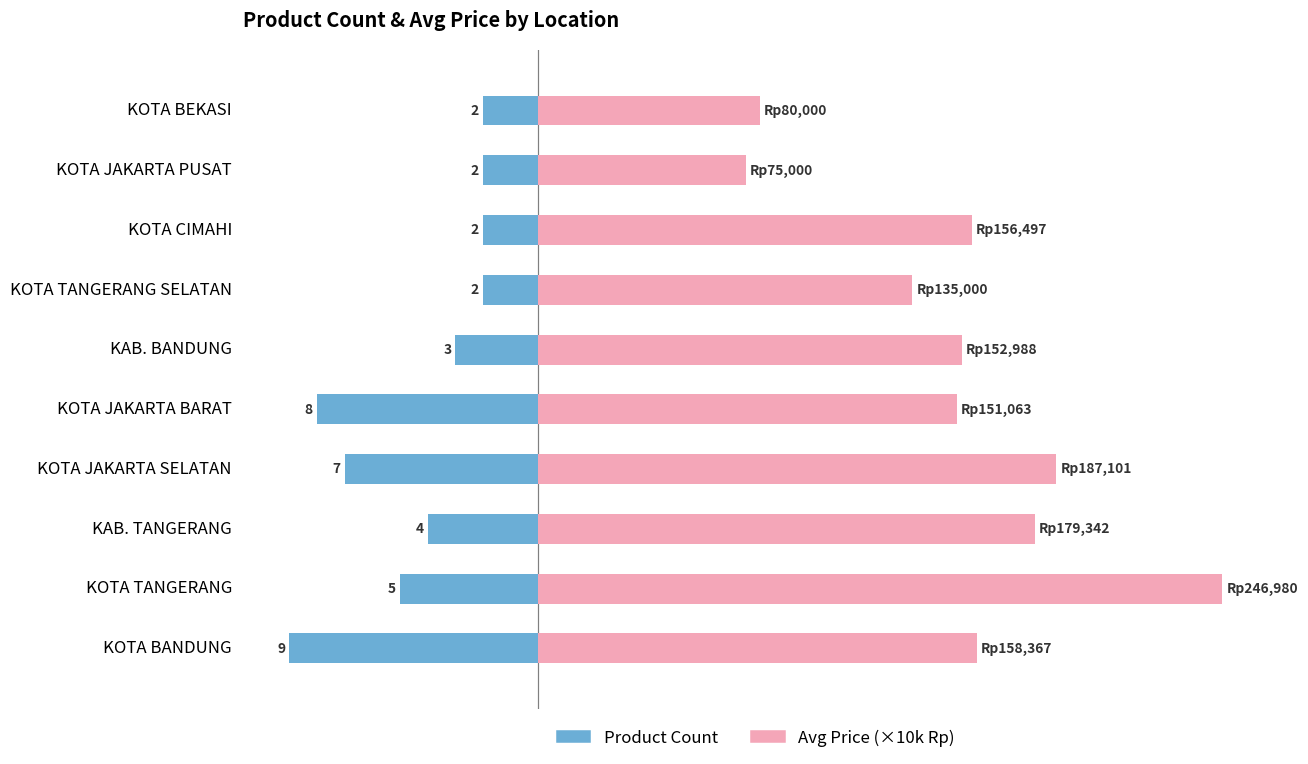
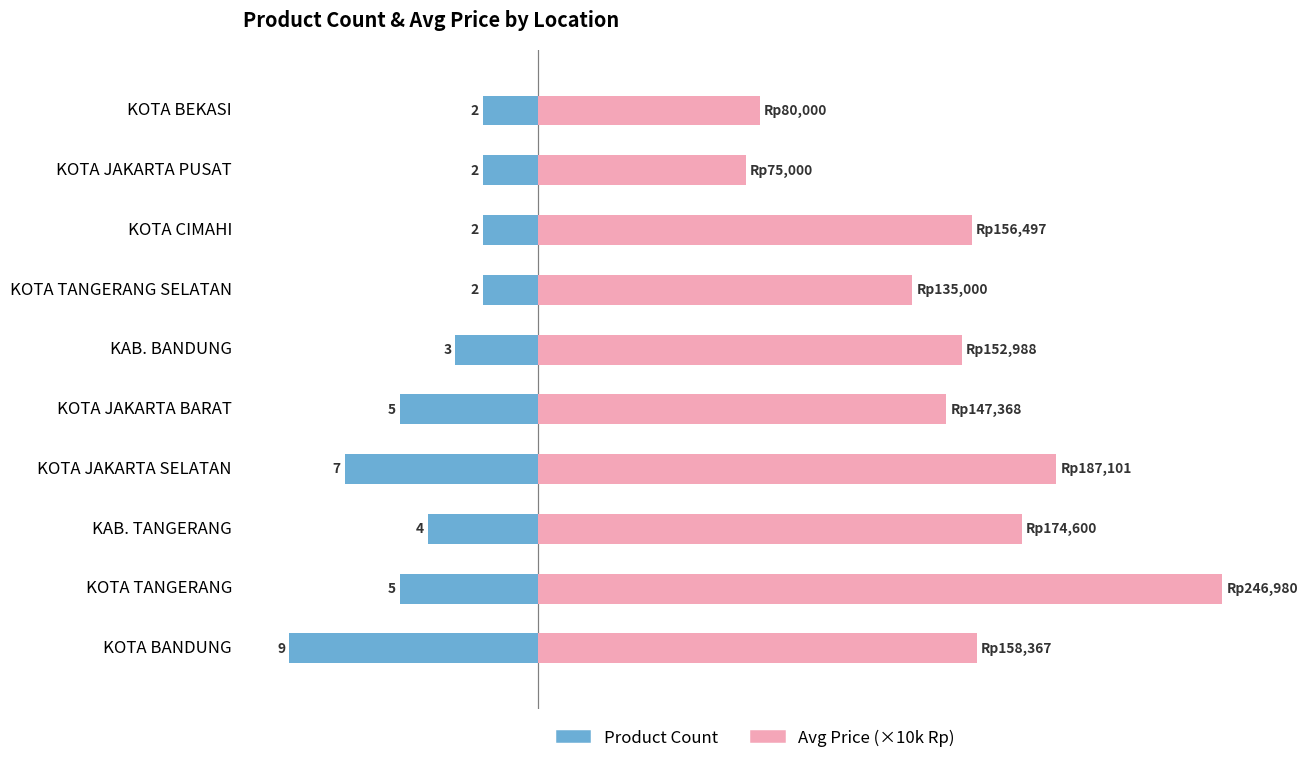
  {
    "Product Count": {
-     "KOTA JAKARTA BARAT": "8"
+     "KOTA JAKARTA BARAT": "5"
    },
    "Avg Price (×10k Rp)": {
-     "KOTA JAKARTA BARAT": "151,063",
-     "KAB. TANGERANG": "179,342"
+     "KOTA JAKARTA BARAT": "147,368",
+     "KAB. TANGERANG": "174,600"
    }
  }
